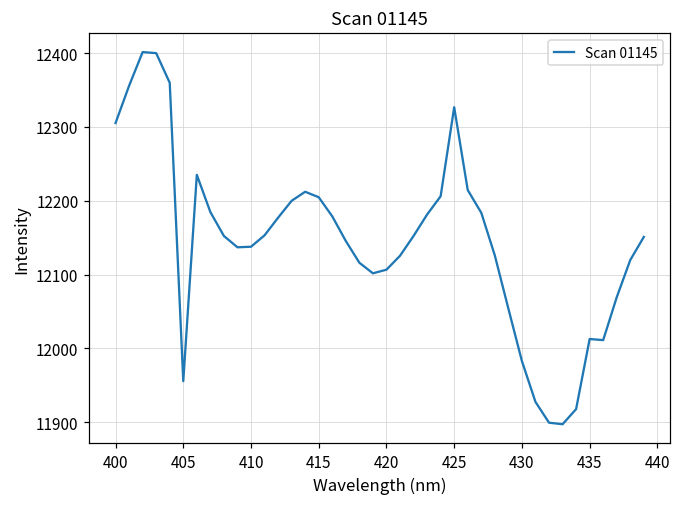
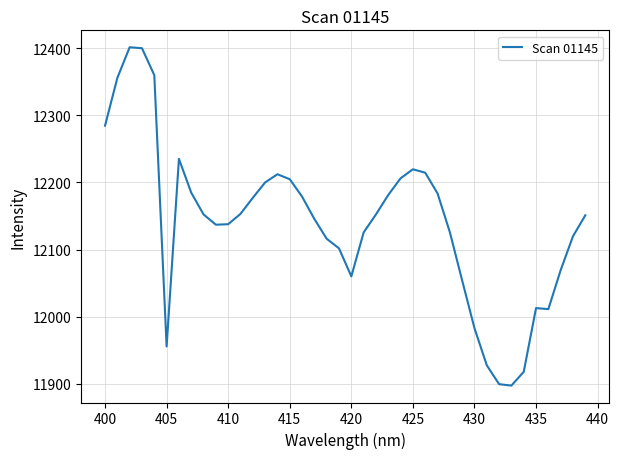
  {
-   "400": 12310,
+   "400": 12280,
    "405": 11960,
    "410": 12140,
    "415": 12200,
-   "420": 12110,
-   "425": 12330,
+   "420": 12060,
+   "425": 12220,
    "430": 11980,
    "435": 12010
  }
